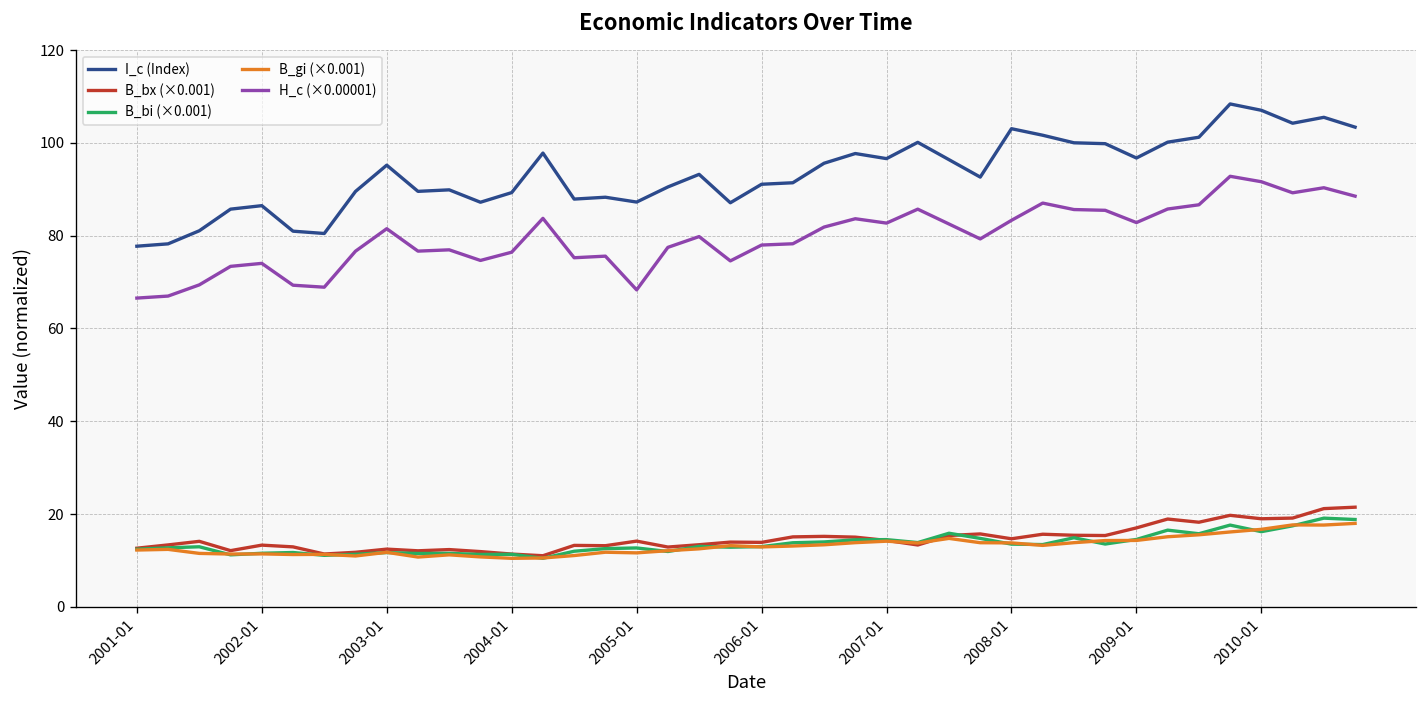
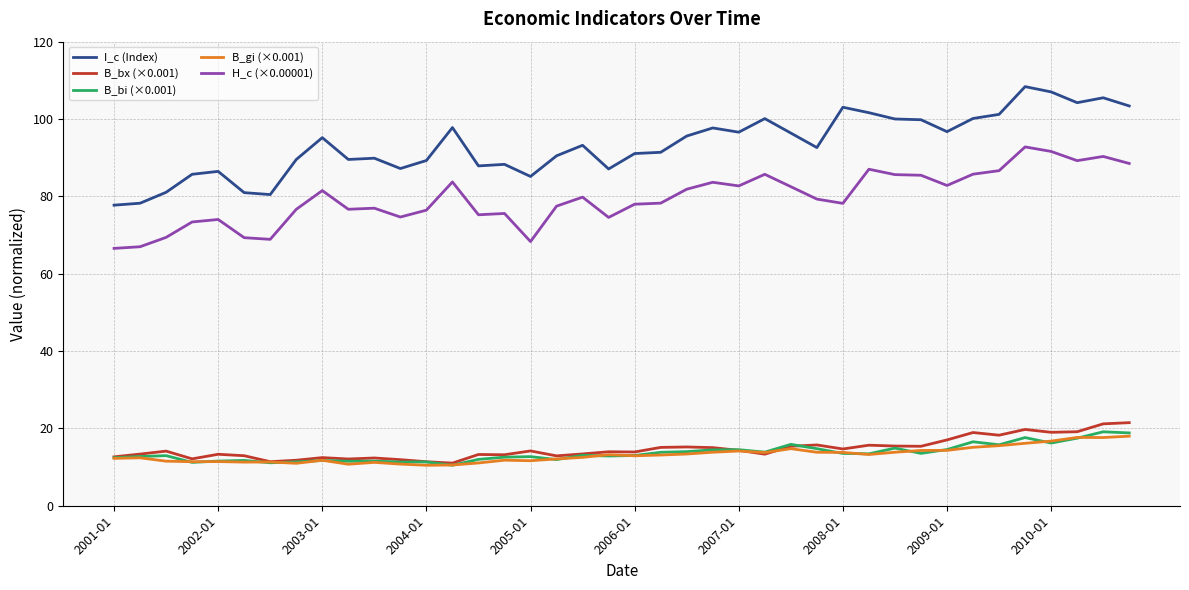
  {
    "I_c (Index)": {
      "2001-01": 78,
      "2002-01": 86,
      "2003-01": 95,
      "2004-01": 89,
-     "2005-01": 87,
+     "2005-01": 85,
      "2006-01": 91,
      "2007-01": 97,
      "2008-01": 103,
      "2009-01": 97,
      "2010-01": 107
    },
    "B_bx (×0.001)": {
      "2002-01": 13,
      "2003-01": 12,
      "2005-01": 14,
      "2006-01": 14,
      "2008-01": 15,
      "2009-01": 17,
      "2010-01": 19
    },
    "B_bi (×0.001)": {
      "2005-01": 13
    },
    "B_gi (×0.001)": {
      "2004-01": 10,
      "2005-01": 12
    },
    "H_c (×0.00001)": {
      "2001-01": 67,
      "2002-01": 74,
      "2003-01": 81,
      "2004-01": 76,
      "2005-01": 68,
      "2006-01": 78,
      "2007-01": 83,
-     "2008-01": 83,
+     "2008-01": 78,
      "2009-01": 83,
      "2010-01": 92
    }
  }
